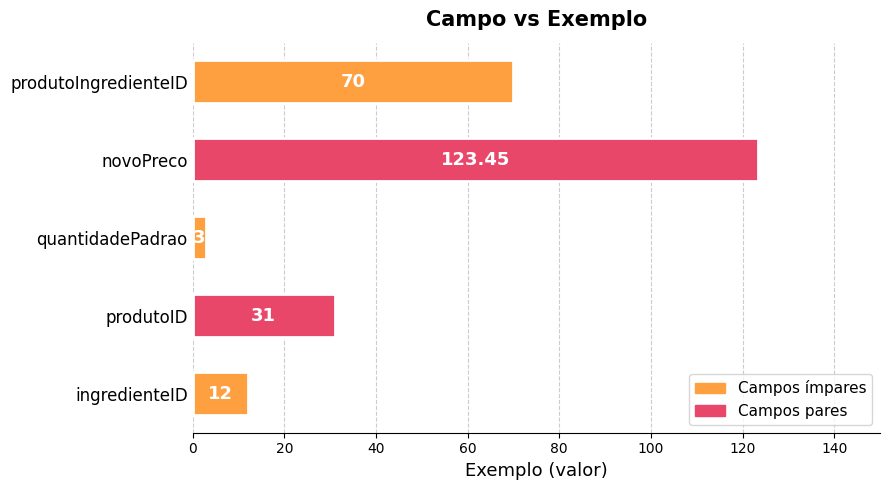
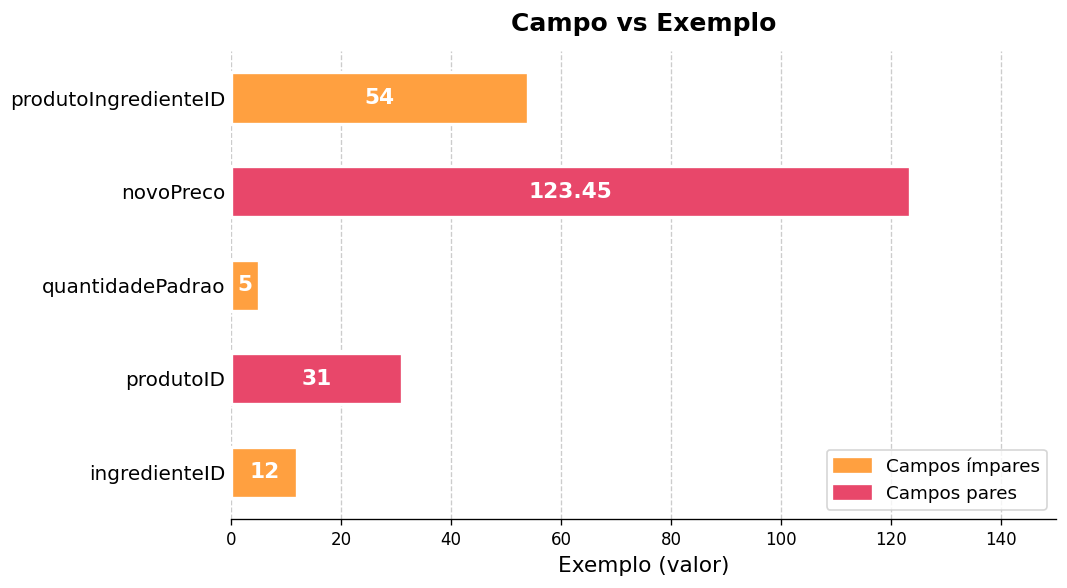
  {
-   "produtoIngredienteID": 70,
+   "produtoIngredienteID": 54,
    "novoPreco": 123.45,
-   "quantidadePadrao": 3,
+   "quantidadePadrao": 5,
    "produtoID": 31,
    "ingredienteID": 12
  }
